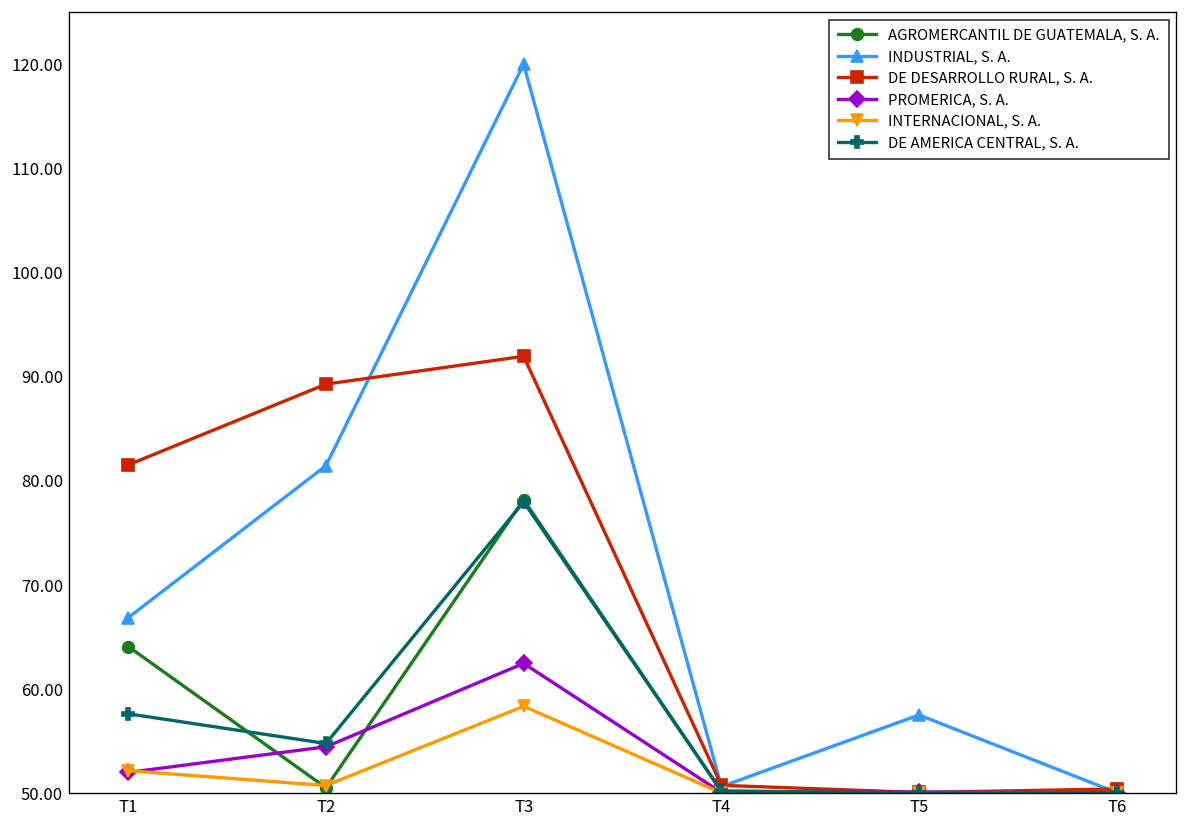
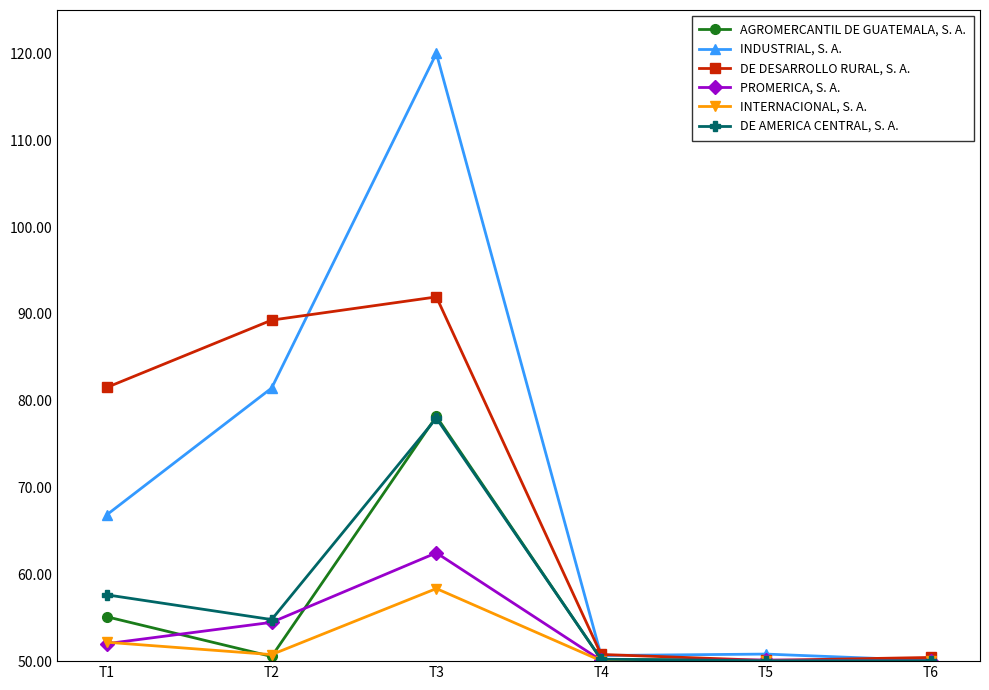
  {
    "AGROMERCANTIL DE GUATEMALA, S. A.": {
-     "T1": 64
+     "T1": 55
    },
    "INDUSTRIAL, S. A.": {
      "T1": 67,
      "T2": 81,
      "T3": 120,
-     "T5": 58
+     "T5": 51
    },
    "DE DESARROLLO RURAL, S. A.": {
      "T1": 82,
      "T2": 89,
      "T3": 92
    },
    "PROMERICA, S. A.": {
      "T2": 54,
      "T3": 62
    },
    "INTERNACIONAL, S. A.": {
      "T3": 58
    },
    "DE AMERICA CENTRAL, S. A.": {
      "T1": 58,
      "T2": 55
    }
  }
